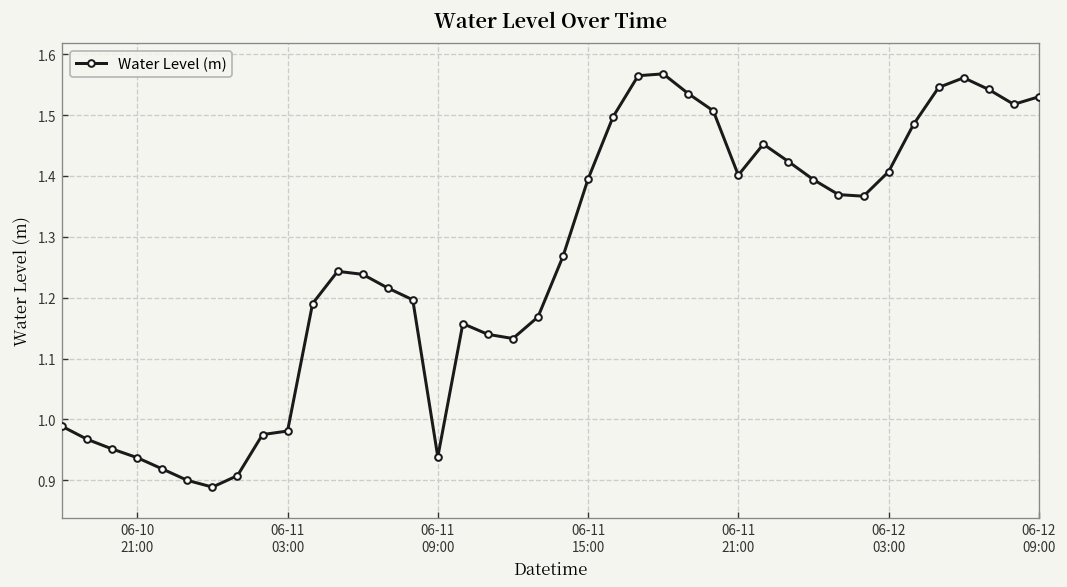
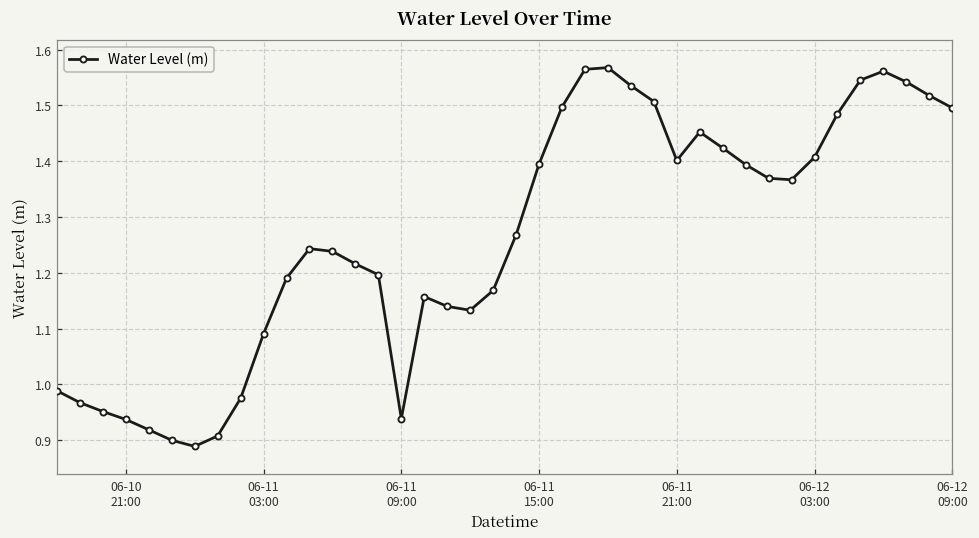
  {
    "06-10 21:00": 0.94,
-   "06-11 03:00": 0.98,
+   "06-11 03:00": 1.09,
    "06-11 09:00": 0.94,
    "06-11 15:00": 1.39,
    "06-11 21:00": 1.40,
    "06-12 03:00": 1.41,
-   "06-12 09:00": 1.53
+   "06-12 09:00": 1.50
  }
